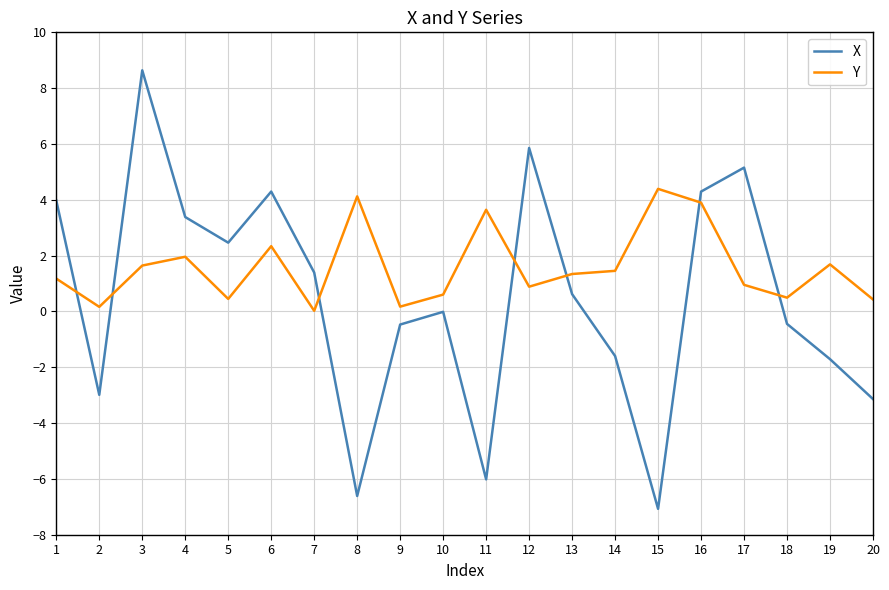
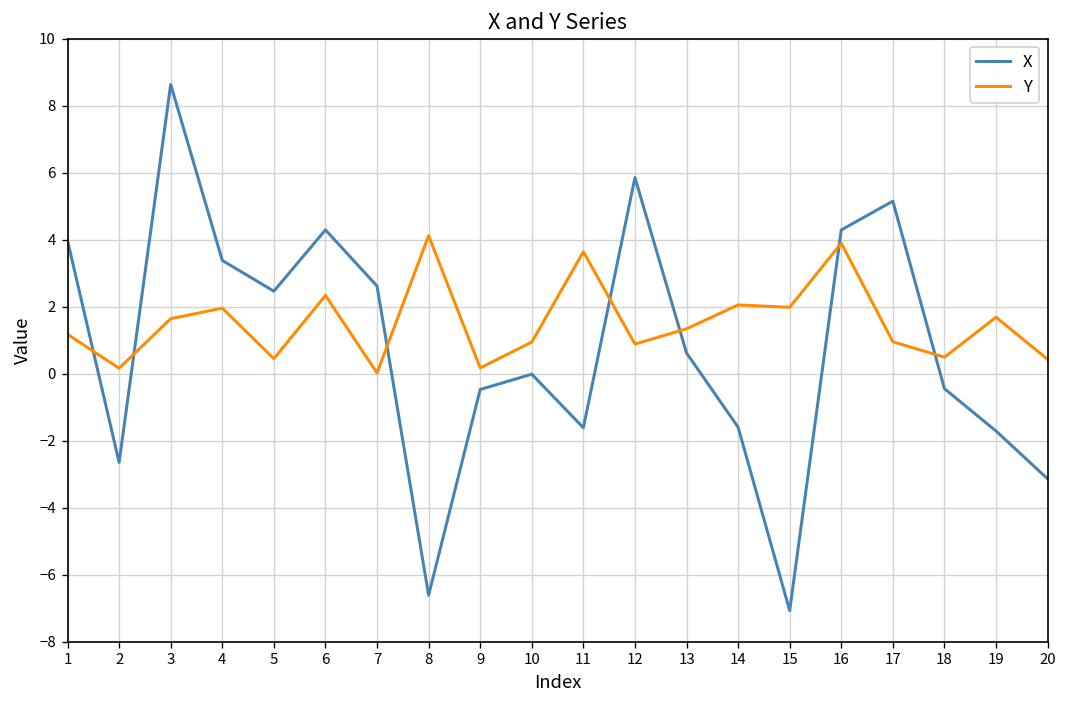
  {
    "X": {
      "1": 4.0,
-     "2": -3.0,
+     "2": -2.6,
      "3": 8.6,
      "4": 3.4,
      "5": 2.5,
      "6": 4.3,
-     "7": 1.4,
+     "7": 2.6,
      "8": -6.6,
      "9": -0.5,
      "10": 0.0,
-     "11": -6.0,
+     "11": -1.6,
      "12": 5.9,
      "13": 0.6,
      "14": -1.6,
      "15": -7.1,
      "16": 4.3,
      "17": 5.2,
      "18": -0.4,
      "19": -1.7,
      "20": -3.1
    },
    "Y": {
      "1": 1.2,
      "2": 0.2,
      "3": 1.6,
      "4": 2.0,
      "5": 0.4,
      "6": 2.3,
      "7": 0.0,
      "8": 4.1,
      "9": 0.2,
-     "10": 0.6,
+     "10": 0.9,
      "11": 3.6,
      "12": 0.9,
      "13": 1.3,
-     "14": 1.5,
-     "15": 4.4,
+     "14": 2.1,
+     "15": 2.0,
      "16": 3.9,
      "17": 1.0,
      "18": 0.5,
      "19": 1.7,
      "20": 0.4
    }
  }
